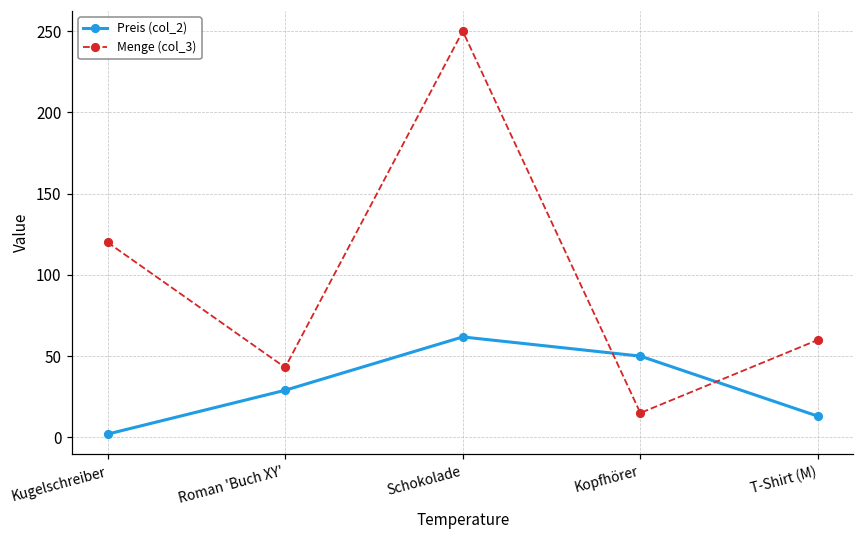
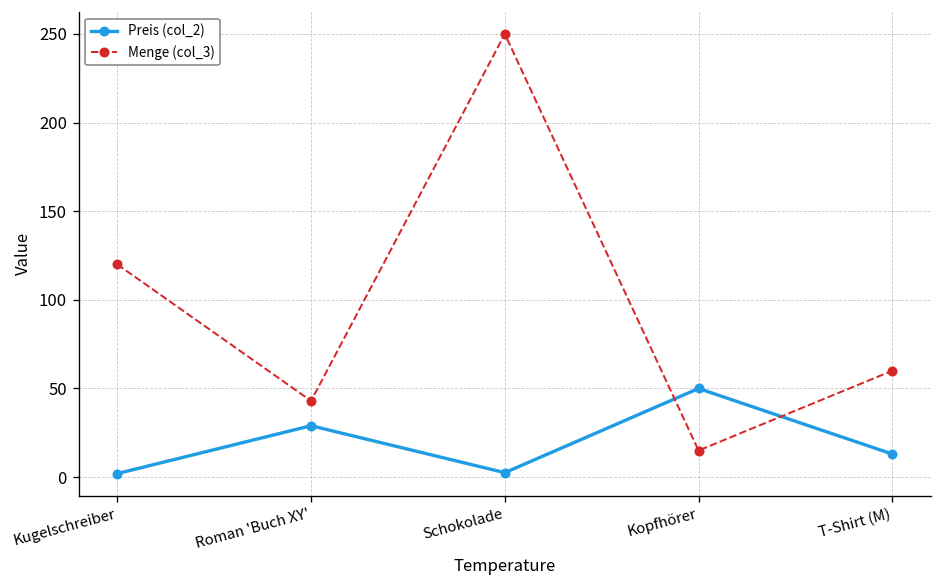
  {
    "Preis (col_2)": {
      "Kugelschreiber": 2,
      "Roman 'Buch XY'": 29,
-     "Schokolade": 62,
+     "Schokolade": 3,
      "Kopfhörer": 50,
      "T-Shirt (M)": 13
    },
    "Menge (col_3)": {
      "Kugelschreiber": 120,
      "Roman 'Buch XY'": 43,
      "Schokolade": 250,
      "Kopfhörer": 15,
      "T-Shirt (M)": 60
    }
  }
